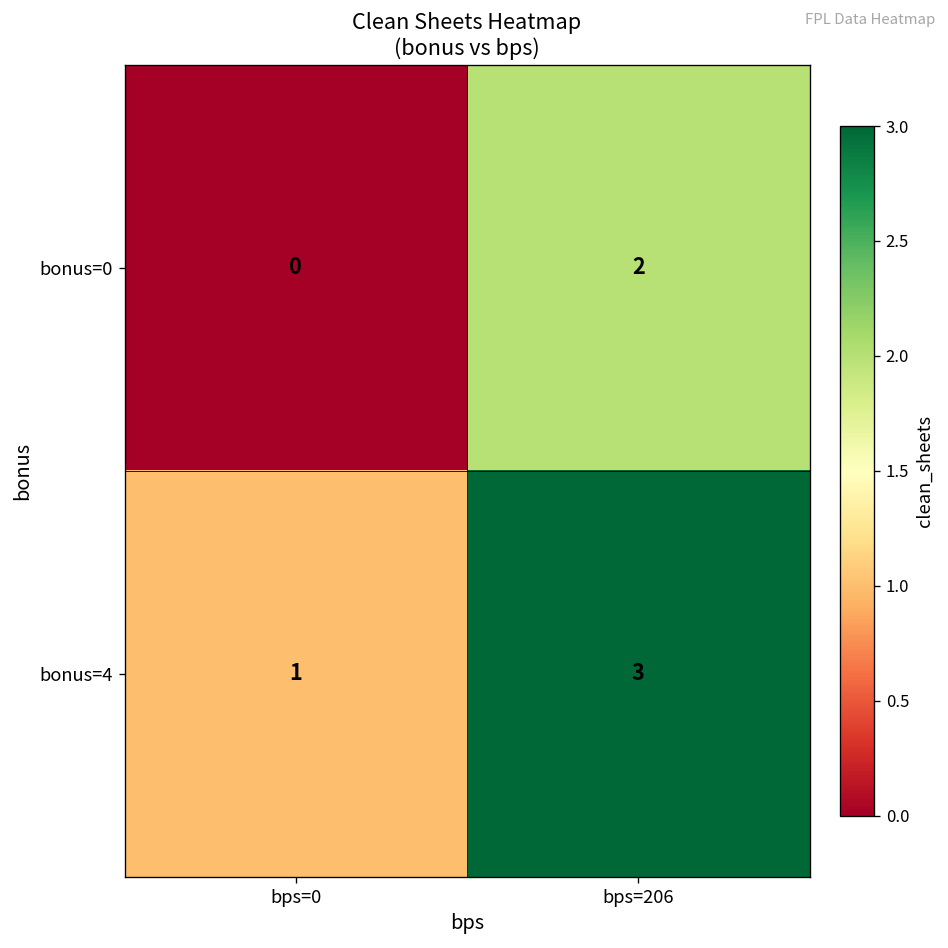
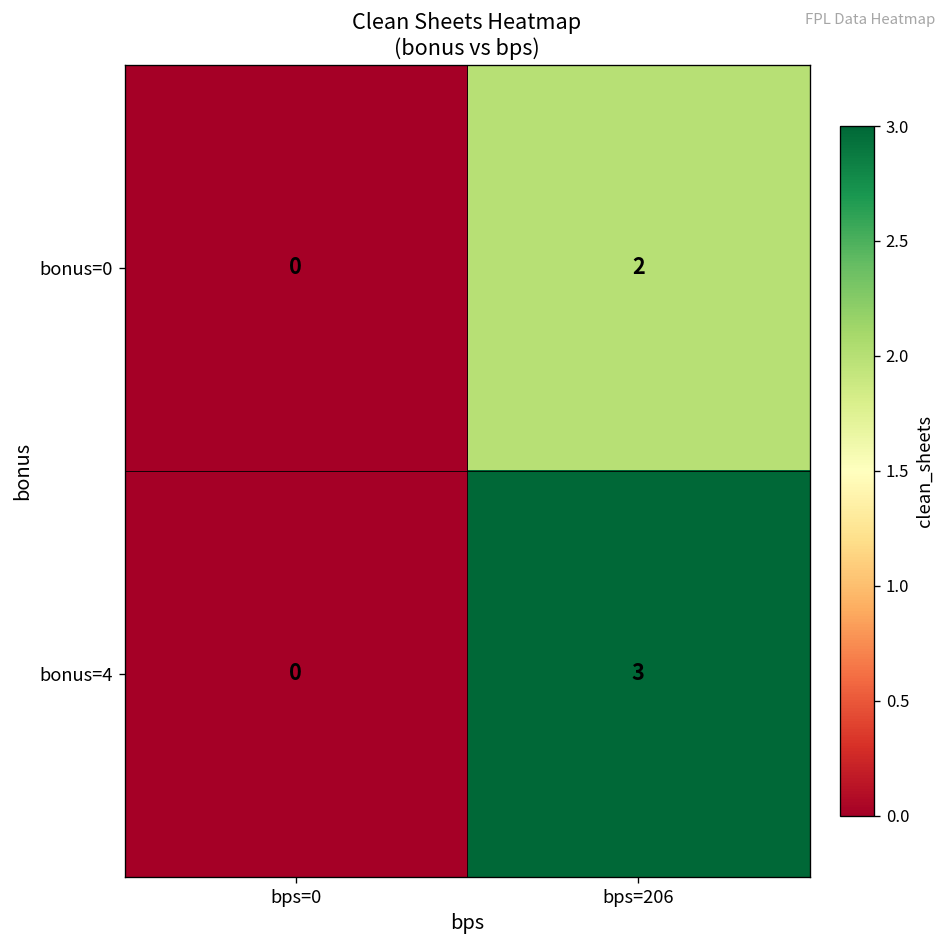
  {
    "bonus=0": {
      "bps=0": 0,
      "bps=206": 2
    },
    "bonus=4": {
-     "bps=0": 1,
+     "bps=0": 0,
      "bps=206": 3
    }
  }
